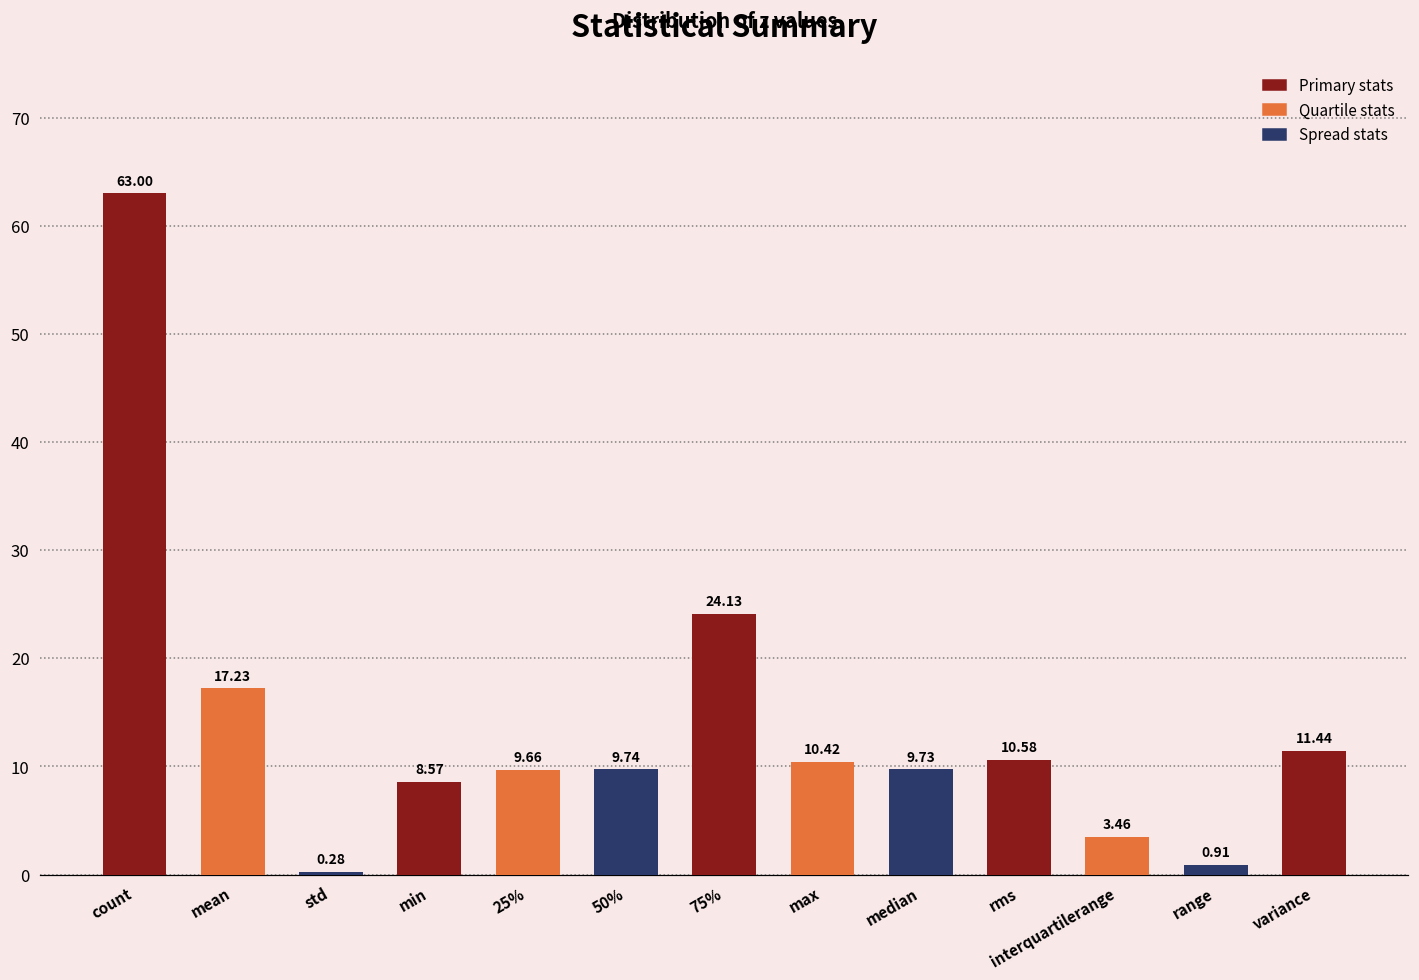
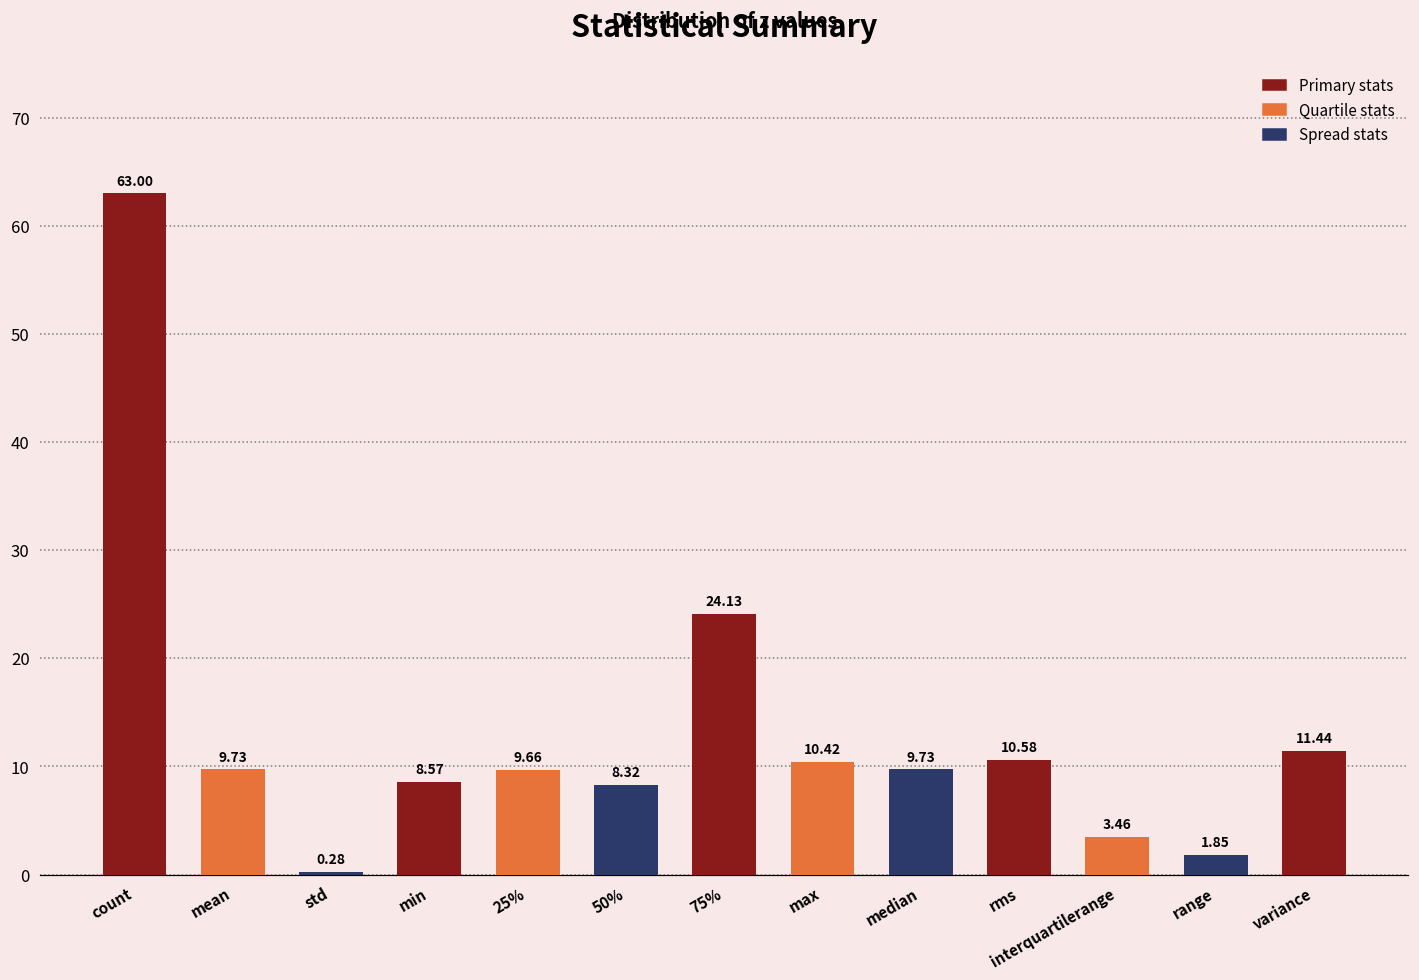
  {
    "count": 63.00,
-   "mean": 17.23,
+   "mean": 9.73,
    "std": 0.28,
    "min": 8.57,
    "25%": 9.66,
-   "50%": 9.74,
+   "50%": 8.32,
    "75%": 24.13,
    "max": 10.42,
    "median": 9.73,
    "rms": 10.58,
    "interquartilerange": 3.46,
-   "range": 0.91,
+   "range": 1.85,
    "variance": 11.44
  }
